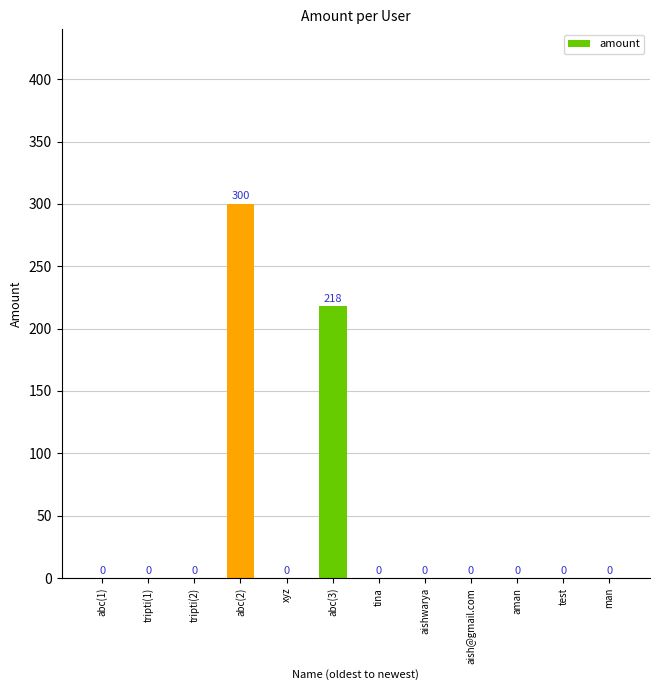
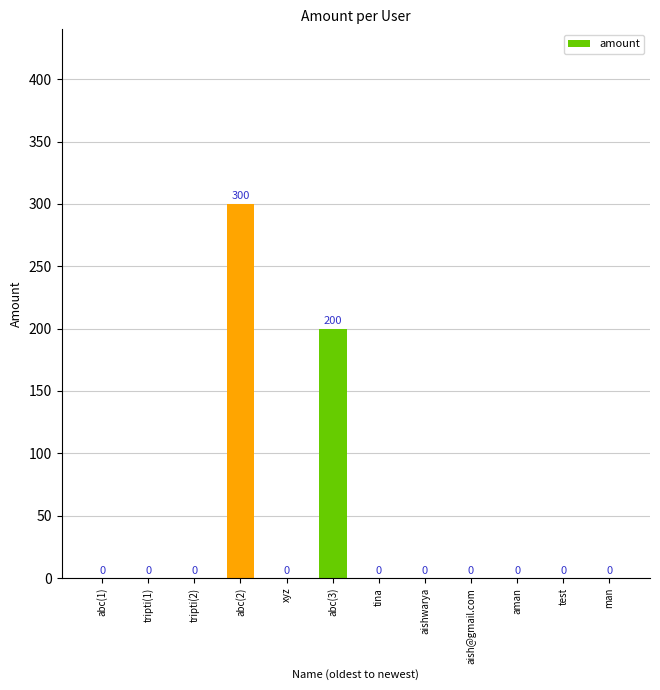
  {
    "abc(1)": 0,
    "tripti(1)": 0,
    "tripti(2)": 0,
    "abc(2)": 300,
    "xyz": 0,
-   "abc(3)": 218,
+   "abc(3)": 200,
    "tina": 0,
    "aishwarya": 0,
    "aish@gmail.com": 0,
    "aman": 0,
    "test": 0,
    "man": 0
  }
